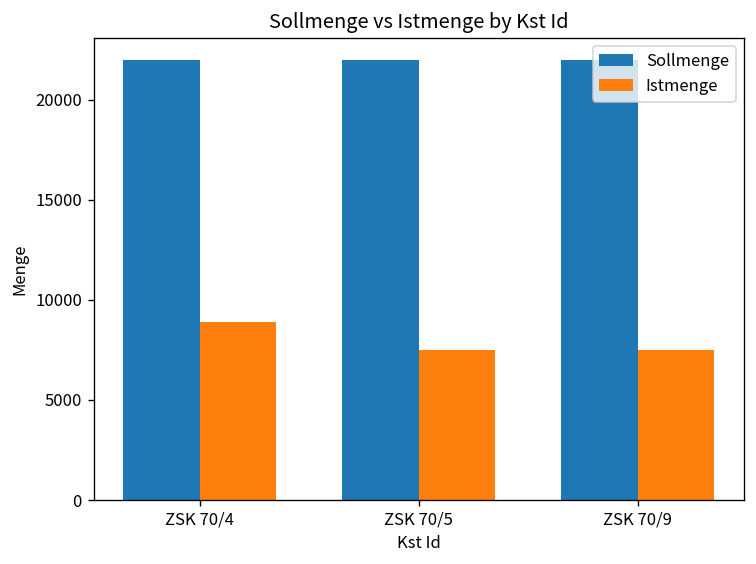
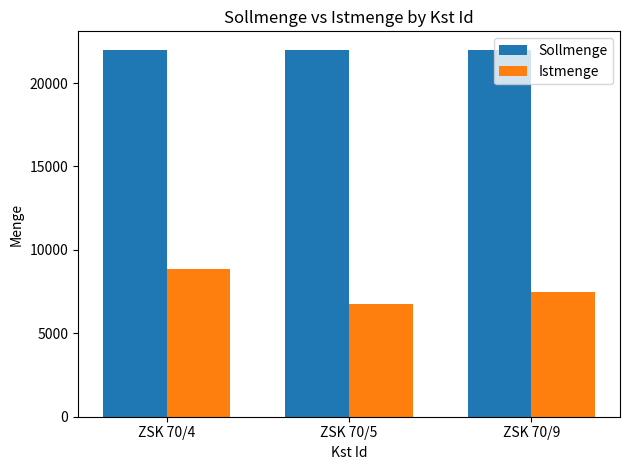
  {
    "Sollmenge": {
      "ZSK 70/4": 22000,
      "ZSK 70/5": 22000
    },
    "Istmenge": {
      "ZSK 70/4": 8900,
-     "ZSK 70/5": 7500,
+     "ZSK 70/5": 6700,
      "ZSK 70/9": 7500
    }
  }
